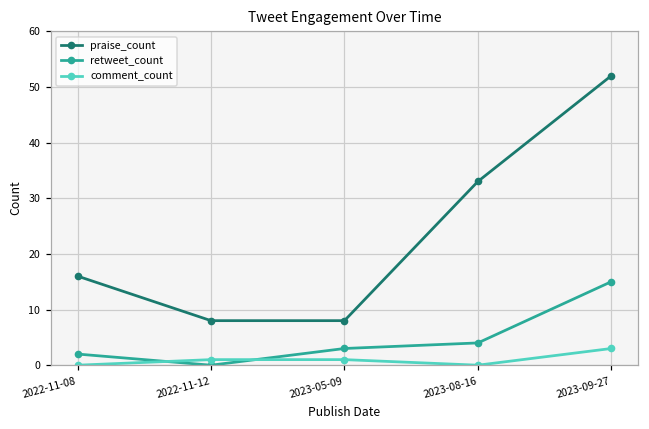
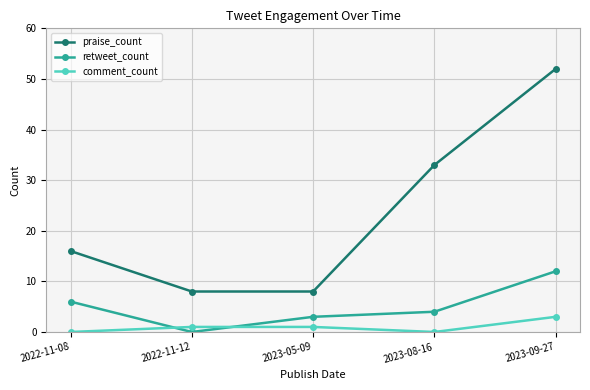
  {
    "praise_count": {
      "2022-11-08": 16,
      "2022-11-12": 8,
      "2023-05-09": 8,
      "2023-08-16": 33,
      "2023-09-27": 52
    },
    "retweet_count": {
-     "2022-11-08": 2,
+     "2022-11-08": 6,
      "2022-11-12": 0,
      "2023-05-09": 3,
      "2023-08-16": 4,
-     "2023-09-27": 15
+     "2023-09-27": 12
    },
    "comment_count": {
      "2022-11-08": 0,
      "2022-11-12": 1,
      "2023-05-09": 1,
      "2023-08-16": 0,
      "2023-09-27": 3
    }
  }
